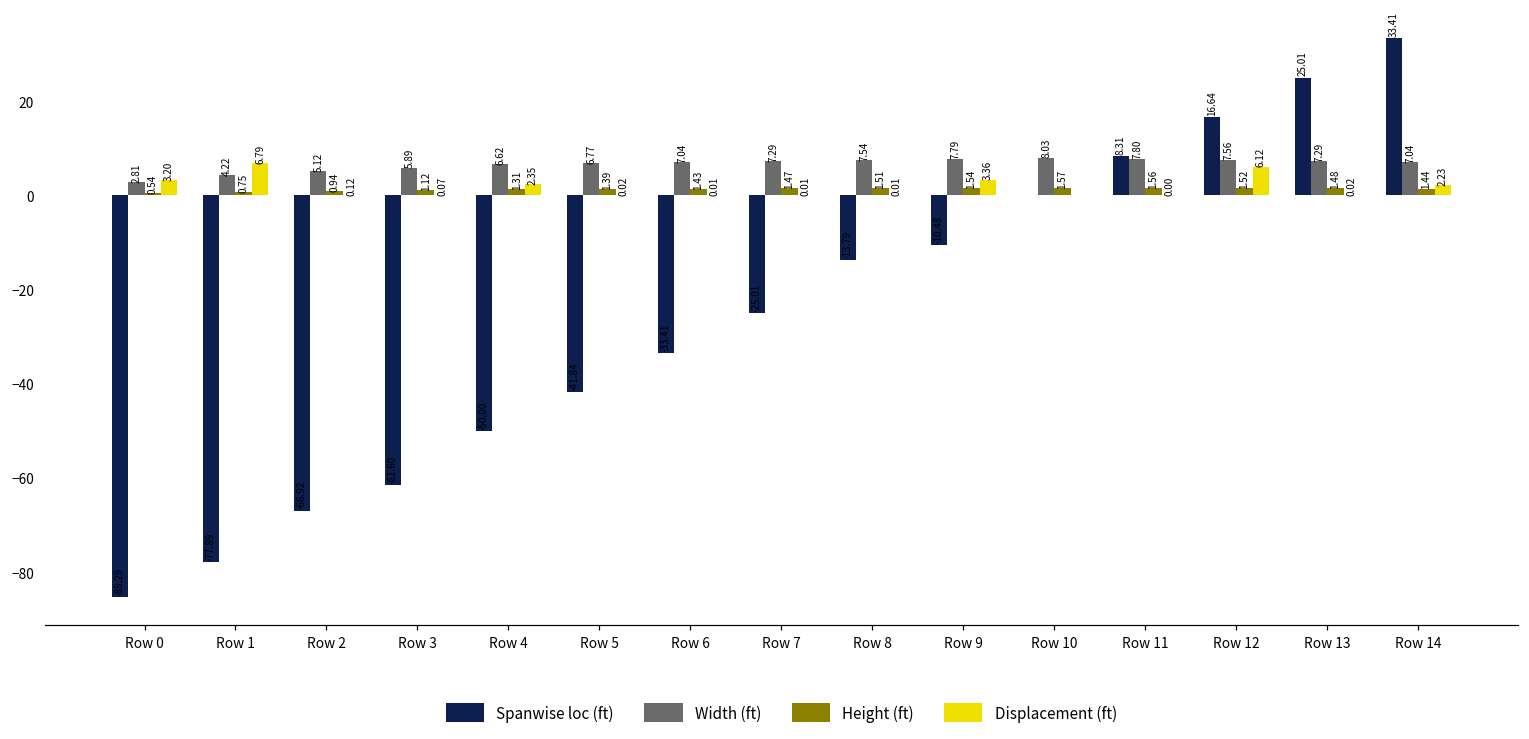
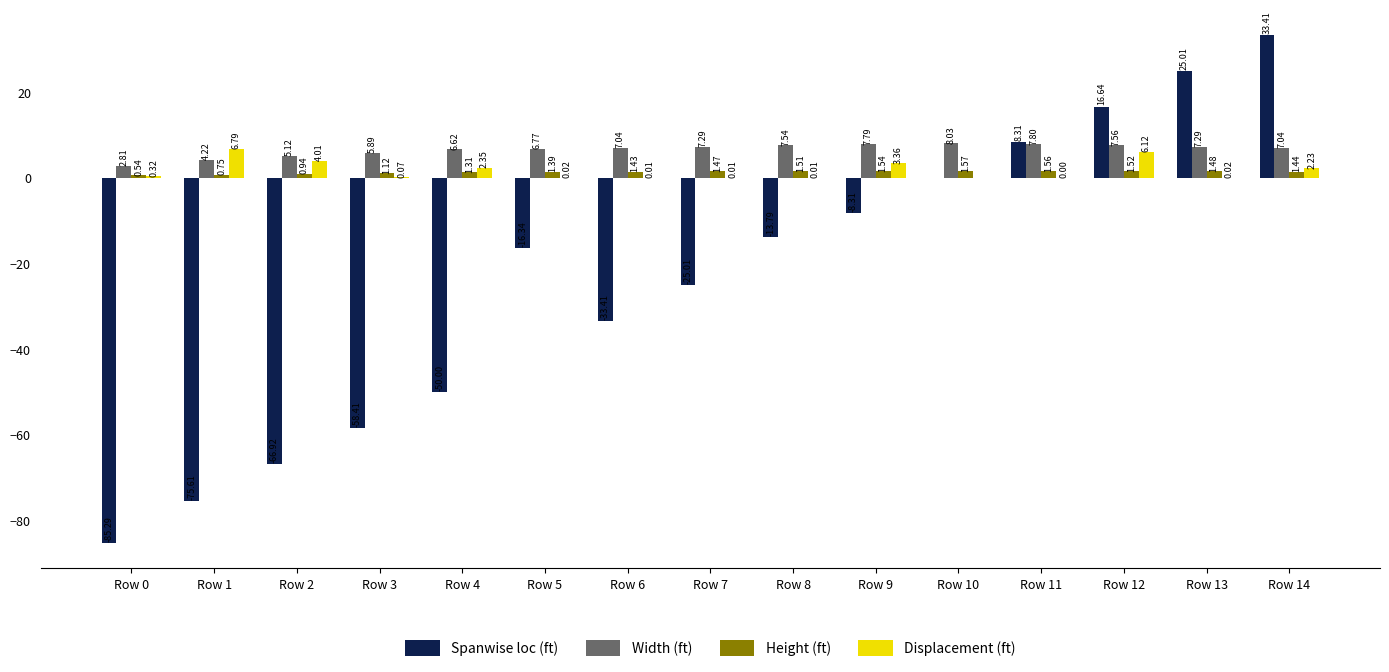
  {
    "Spanwise loc (ft)": {
      "Row 0": -85.29,
-     "Row 1": -77.89,
+     "Row 1": -75.61,
      "Row 2": -66.92,
-     "Row 3": -61.60,
+     "Row 3": -58.41,
      "Row 4": -50.00,
-     "Row 5": -41.84,
+     "Row 5": -16.34,
      "Row 6": -33.41,
      "Row 7": -25.01,
      "Row 8": -13.79,
-     "Row 9": -10.48,
+     "Row 9": -8.31,
      "Row 11": 8.31,
      "Row 12": 16.64,
      "Row 13": 25.01,
      "Row 14": 33.41
    },
    "Width (ft)": {
      "Row 0": 2.81,
      "Row 1": 4.22,
      "Row 2": 5.12,
      "Row 3": 5.89,
      "Row 4": 6.62,
      "Row 5": 6.77,
      "Row 6": 7.04,
      "Row 7": 7.29,
      "Row 8": 7.54,
      "Row 9": 7.79,
      "Row 10": 8.03,
      "Row 11": 7.80,
      "Row 12": 7.56,
      "Row 13": 7.29,
      "Row 14": 7.04
    },
    "Height (ft)": {
      "Row 0": 0.54,
      "Row 1": 0.75,
      "Row 2": 0.94,
      "Row 3": 1.12,
      "Row 4": 1.31,
      "Row 5": 1.39,
      "Row 6": 1.43,
      "Row 7": 1.47,
      "Row 8": 1.51,
      "Row 9": 1.54,
      "Row 10": 1.57,
      "Row 11": 1.56,
      "Row 12": 1.52,
      "Row 13": 1.48,
      "Row 14": 1.44
    },
    "Displacement (ft)": {
-     "Row 0": 3.20,
+     "Row 0": 0.32,
      "Row 1": 6.79,
-     "Row 2": 0.12,
+     "Row 2": 4.01,
      "Row 3": 0.07,
      "Row 4": 2.35,
      "Row 5": 0.02,
      "Row 6": 0.01,
      "Row 7": 0.01,
      "Row 8": 0.01,
      "Row 9": 3.36,
      "Row 11": 0.00,
      "Row 12": 6.12,
      "Row 13": 0.02,
      "Row 14": 2.23
    }
  }
